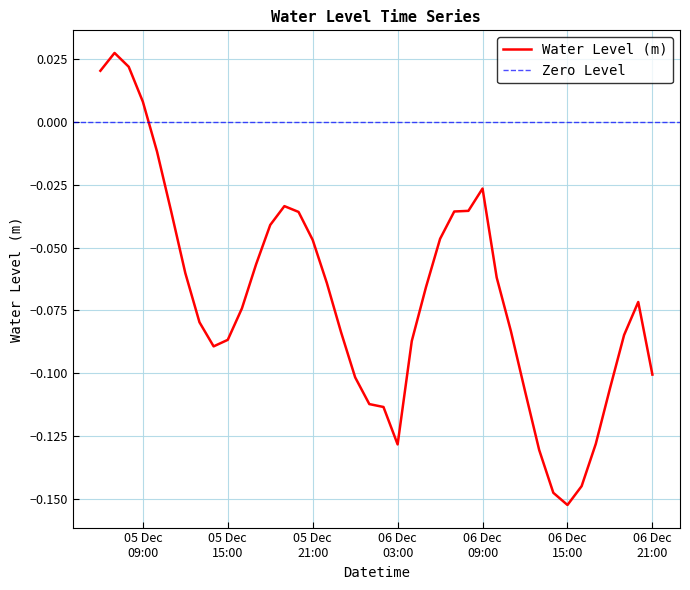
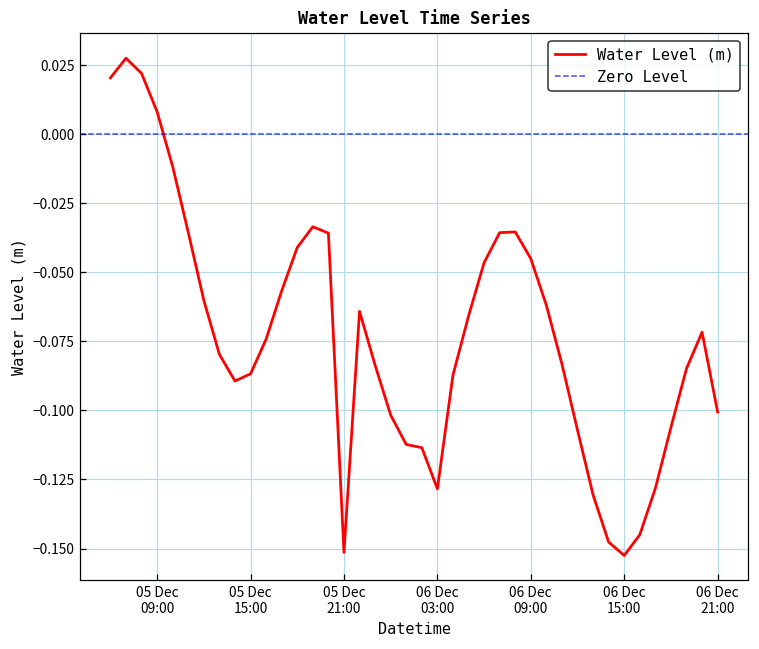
  {
    "05 Dec 09:00": 0.008,
    "05 Dec 15:00": -0.087,
-   "05 Dec 21:00": -0.047,
+   "05 Dec 21:00": -0.151,
    "06 Dec 03:00": -0.128,
-   "06 Dec 09:00": -0.026,
+   "06 Dec 09:00": -0.045,
    "06 Dec 15:00": -0.153,
    "06 Dec 21:00": -0.101
  }
